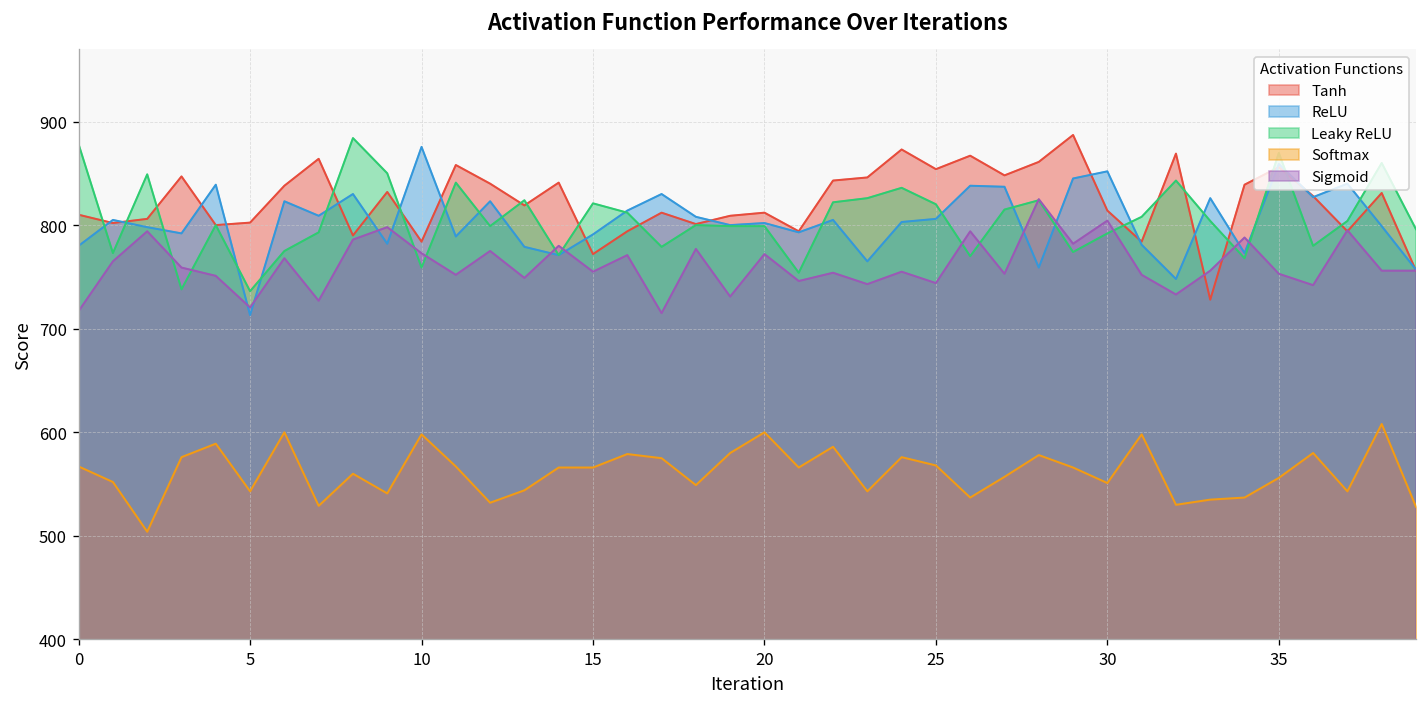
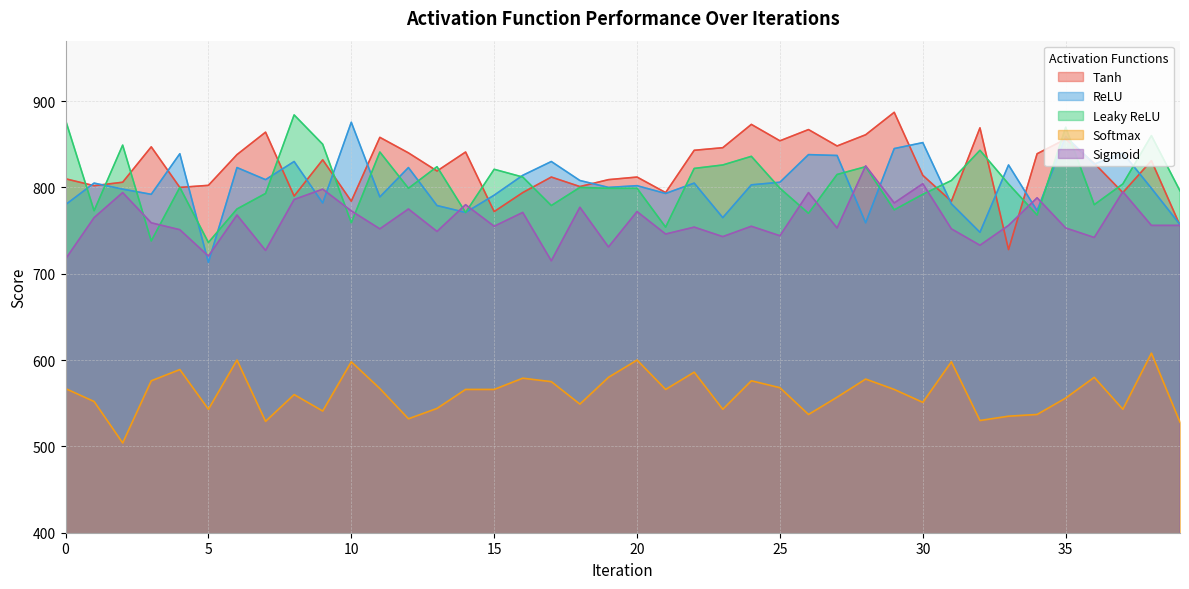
  {
    "Tanh": {
      "0": 810,
      "5": 800,
      "10": 780,
      "15": 770,
      "20": 810,
      "25": 850,
      "30": 810
    },
    "ReLU": {
      "0": 780,
      "5": 710,
      "10": 880,
      "15": 790,
      "20": 800,
      "25": 810,
      "30": 850
    },
    "Leaky ReLU": {
      "0": 880,
      "5": 740,
      "10": 760,
      "15": 820,
      "20": 800,
-     "25": 820,
+     "25": 800,
      "30": 790
    },
    "Softmax": {
      "0": 570,
      "5": 540,
      "10": 600,
      "15": 570,
      "20": 600,
      "25": 570,
      "30": 550,
      "35": 560
    },
    "Sigmoid": {
      "0": 720,
      "5": 720,
      "10": 770,
      "15": 760,
      "20": 770,
      "25": 740,
      "30": 800,
      "35": 750
    }
  }
